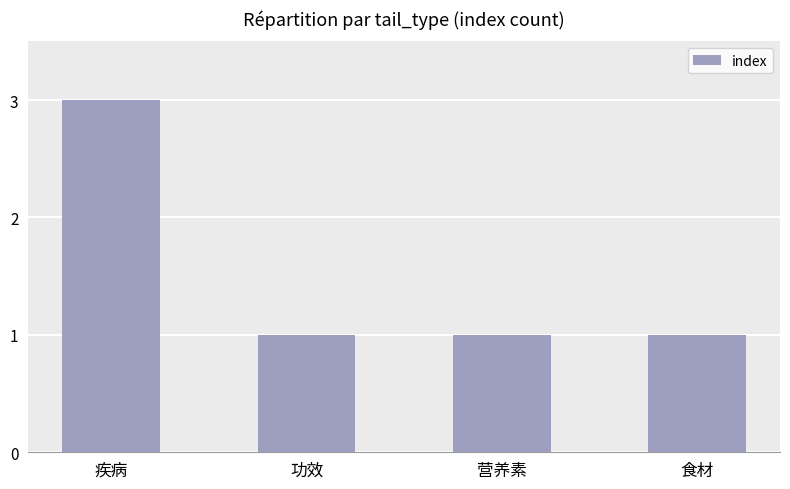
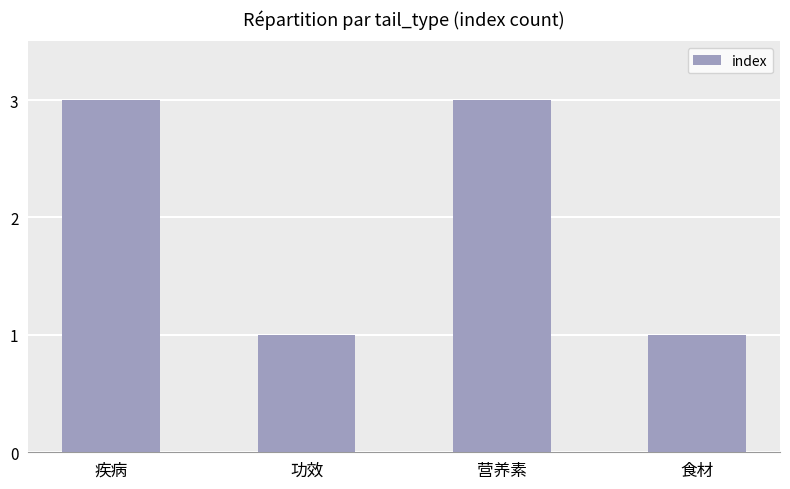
  {
    "疾病": 3,
    "功效": 1,
-   "营养素": 1,
+   "营养素": 3,
    "食材": 1
  }
